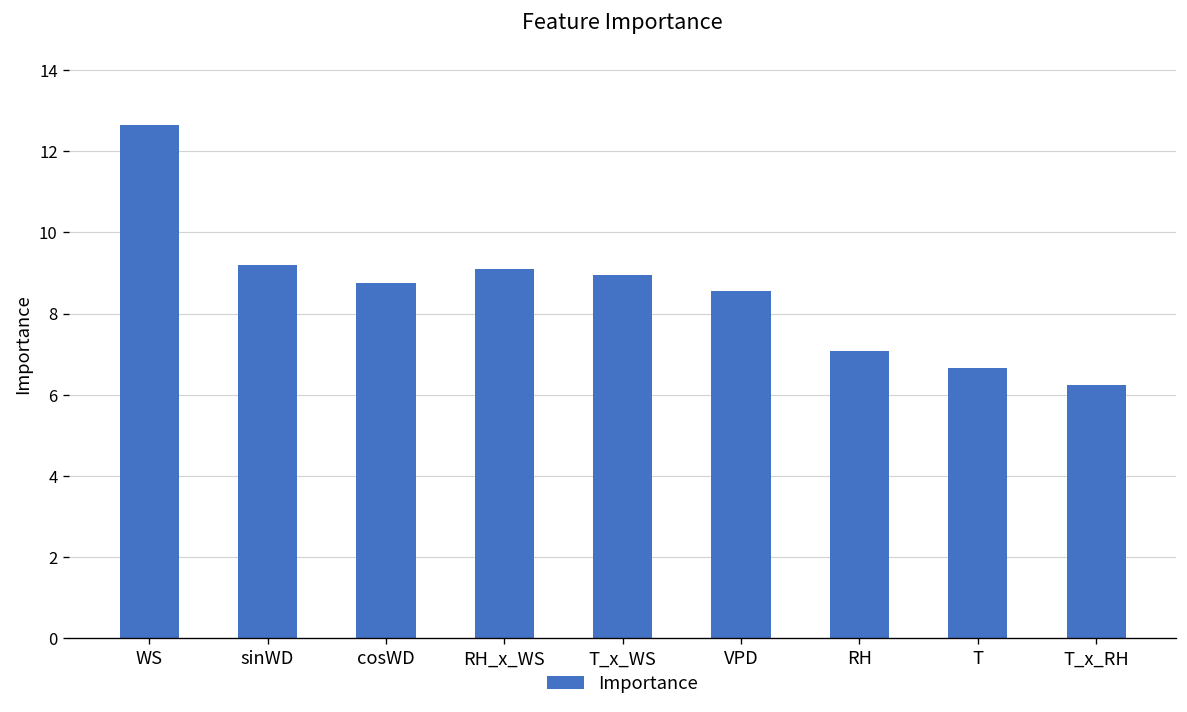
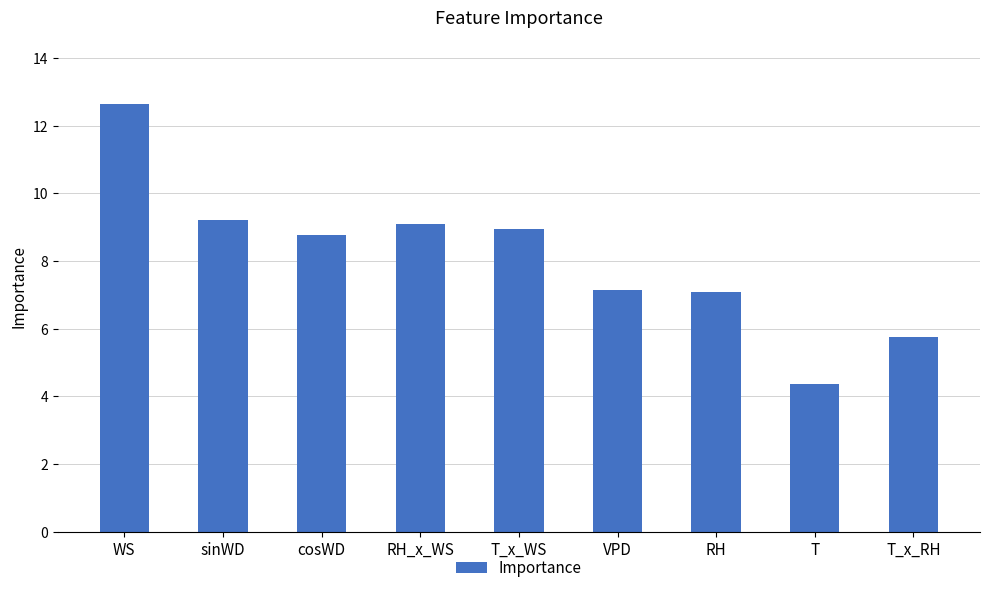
  {
    "WS": 12.6,
    "sinWD": 9.2,
    "cosWD": 8.8,
    "RH_x_WS": 9.1,
    "T_x_WS": 8.9,
-   "VPD": 8.6,
+   "VPD": 7.1,
    "RH": 7.1,
-   "T": 6.7,
-   "T_x_RH": 6.2
+   "T": 4.4,
+   "T_x_RH": 5.8
  }
